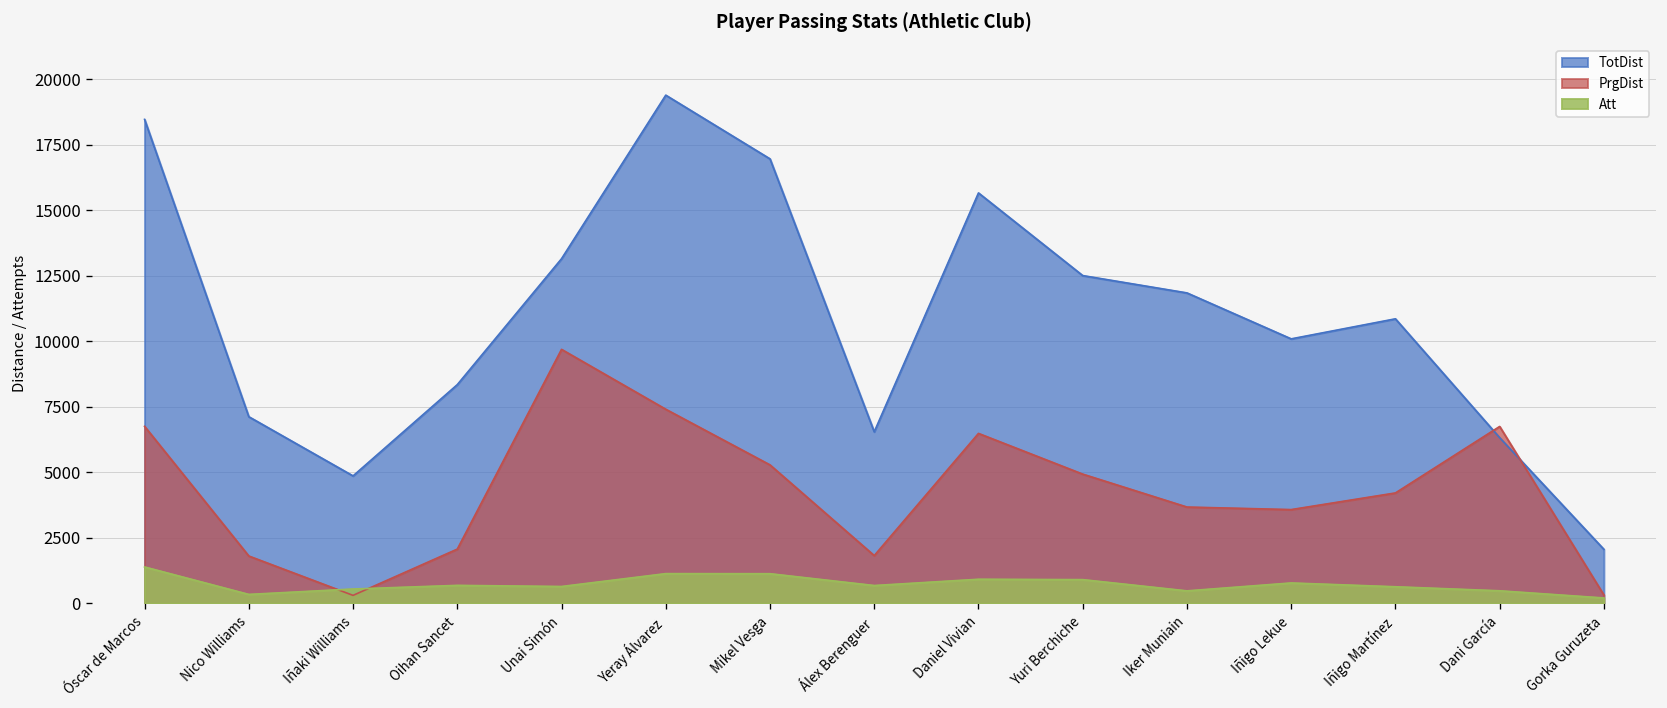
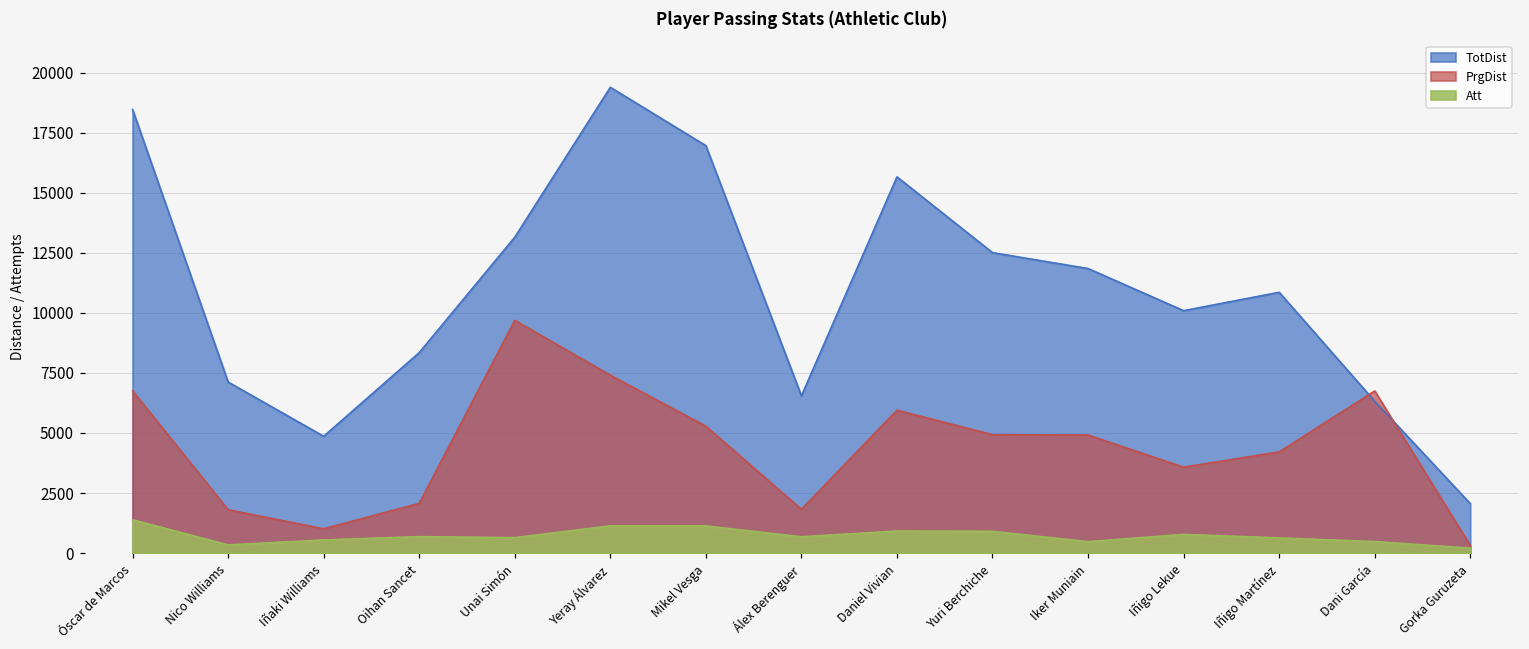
  {
    "TotDist": {
      "Óscar de Marcos": 18500,
      "Nico Williams": 7100,
      "Iñaki Williams": 4900,
      "Oihan Sancet": 8300,
      "Unai Simón": 13200,
      "Yeray Álvarez": 19400,
      "Mikel Vesga": 17000,
      "Álex Berenguer": 6500,
      "Daniel Vivian": 15700,
      "Yuri Berchiche": 12500,
      "Iker Muniain": 11800,
      "Iñigo Lekue": 10100,
      "Iñigo Martínez": 10900,
      "Dani García": 6300,
      "Gorka Guruzeta": 2100
    },
    "PrgDist": {
      "Óscar de Marcos": 6800,
      "Nico Williams": 1800,
-     "Iñaki Williams": 300,
+     "Iñaki Williams": 1000,
      "Oihan Sancet": 2100,
      "Unai Simón": 9700,
      "Yeray Álvarez": 7400,
      "Mikel Vesga": 5300,
      "Álex Berenguer": 1800,
-     "Daniel Vivian": 6500,
+     "Daniel Vivian": 6000,
      "Yuri Berchiche": 4900,
-     "Iker Muniain": 3700,
+     "Iker Muniain": 4900,
      "Iñigo Lekue": 3600,
      "Iñigo Martínez": 4200,
      "Dani García": 6800
    },
    "Att": {
      "Óscar de Marcos": 1400,
      "Nico Williams": 300,
      "Iñaki Williams": 500,
      "Oihan Sancet": 700,
      "Unai Simón": 600,
      "Yeray Álvarez": 1100,
      "Mikel Vesga": 1100,
      "Álex Berenguer": 700,
      "Daniel Vivian": 900,
      "Yuri Berchiche": 900,
      "Iker Muniain": 500,
      "Iñigo Lekue": 800,
      "Iñigo Martínez": 600,
      "Dani García": 500
    }
  }
